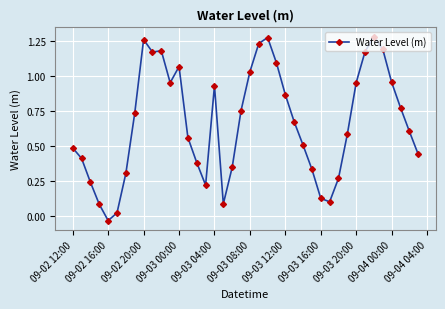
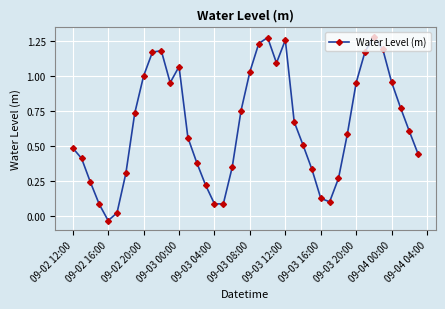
  {
    "09-02 12:00": 0.48,
    "09-02 16:00": -0.04,
-   "09-02 20:00": 1.26,
+   "09-02 20:00": 1.00,
    "09-03 00:00": 1.07,
-   "09-03 04:00": 0.93,
+   "09-03 04:00": 0.08,
    "09-03 08:00": 1.03,
-   "09-03 12:00": 0.87,
+   "09-03 12:00": 1.26,
    "09-03 16:00": 0.12,
    "09-03 20:00": 0.95,
    "09-04 00:00": 0.95
  }
